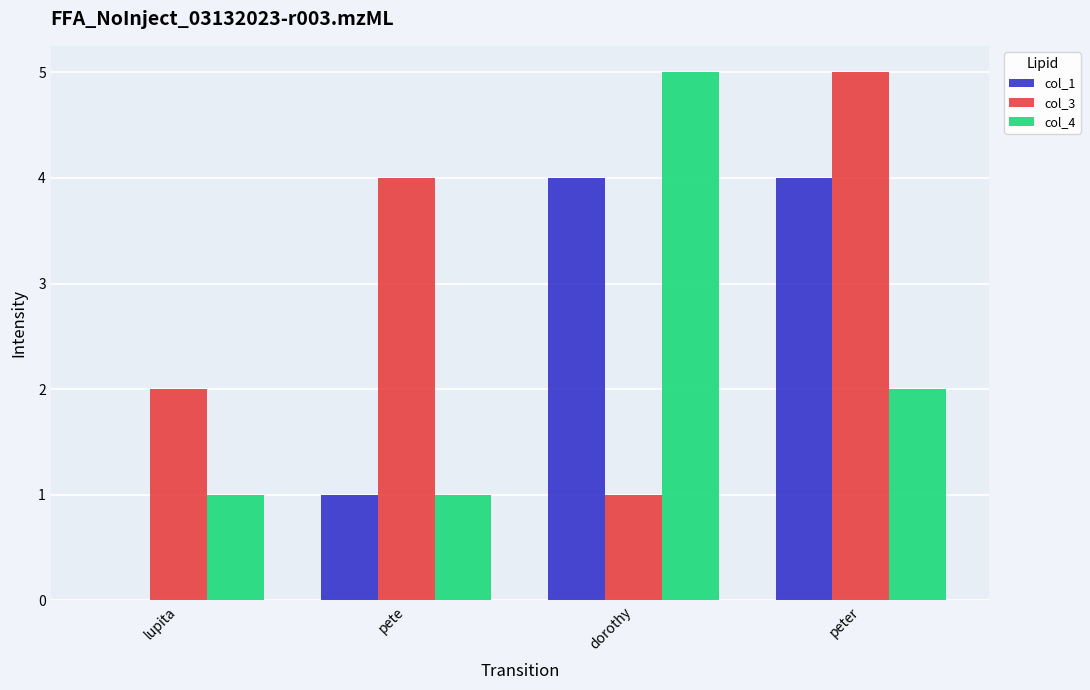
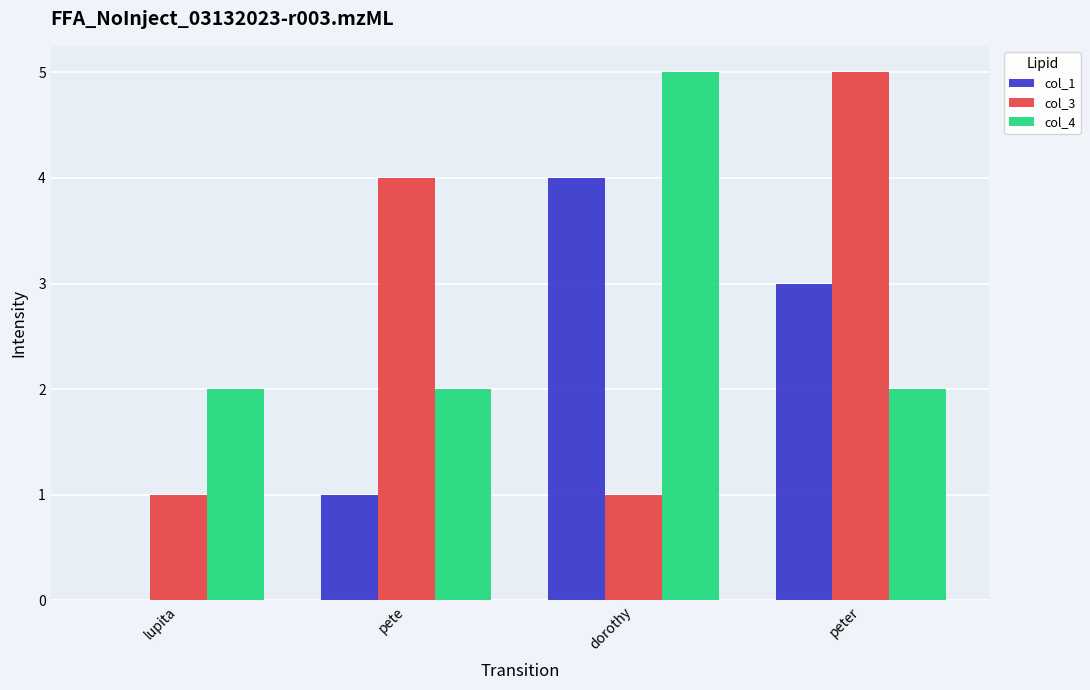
  {
    "col_1": {
      "lupita": 0,
      "pete": 1,
      "dorothy": 4,
-     "peter": 4
+     "peter": 3
    },
    "col_3": {
-     "lupita": 2,
+     "lupita": 1,
      "pete": 4,
      "dorothy": 1,
      "peter": 5
    },
    "col_4": {
-     "lupita": 1,
-     "pete": 1,
+     "lupita": 2,
+     "pete": 2,
      "dorothy": 5,
      "peter": 2
    }
  }
